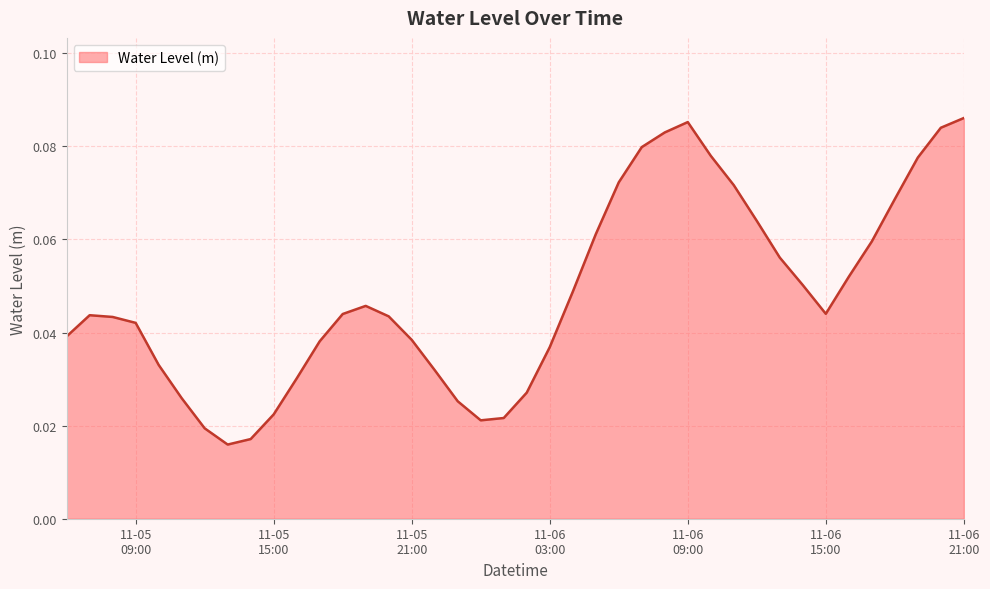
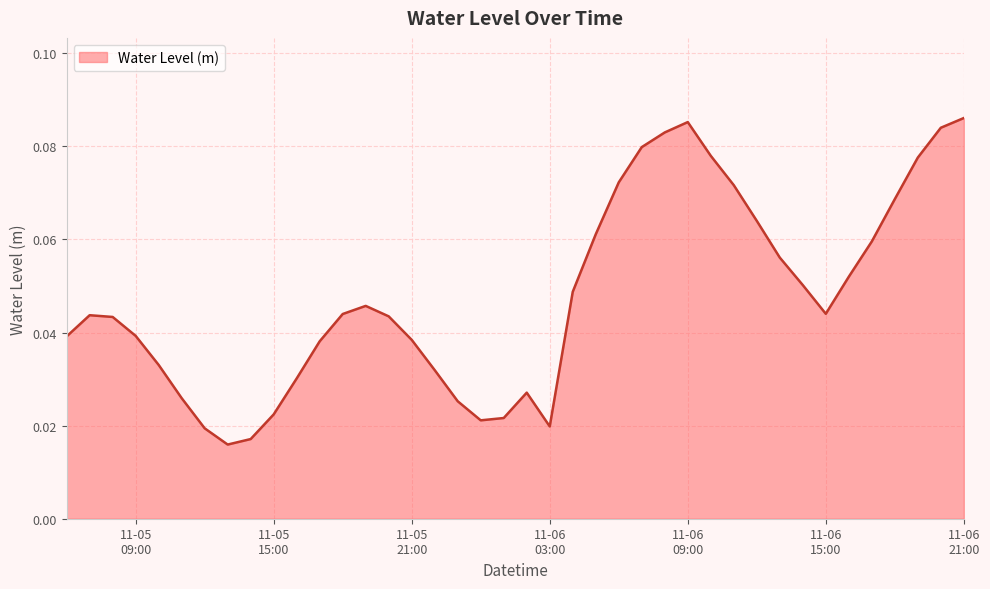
  {
-   "11-05 09:00": 0.042,
+   "11-05 09:00": 0.039,
    "11-05 15:00": 0.022,
    "11-05 21:00": 0.038,
-   "11-06 03:00": 0.037,
+   "11-06 03:00": 0.020,
    "11-06 09:00": 0.085,
    "11-06 15:00": 0.044,
    "11-06 21:00": 0.086
  }
